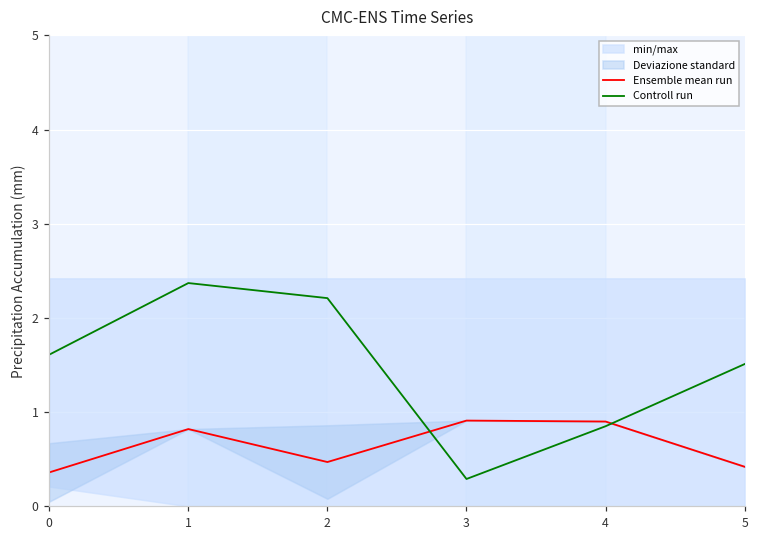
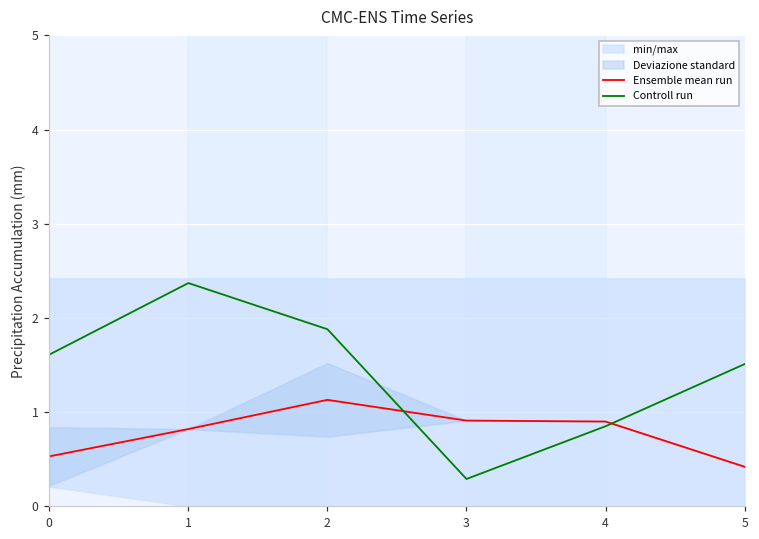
  {
    "Ensemble mean run": {
-     "0": 0.4,
-     "2": 0.5
+     "0": 0.5,
+     "2": 1.1
    },
    "Controll run": {
      "0": 1.6,
      "1": 2.4,
-     "2": 2.2,
+     "2": 1.9,
      "3": 0.3,
      "4": 0.9,
      "5": 1.5
    }
  }
